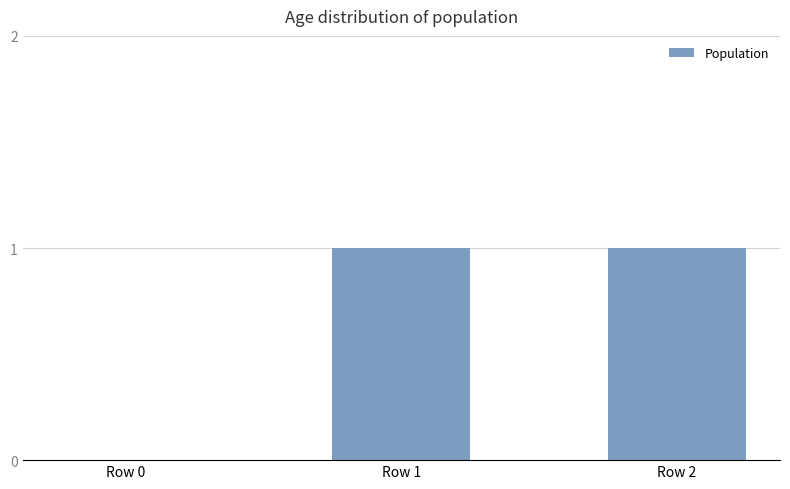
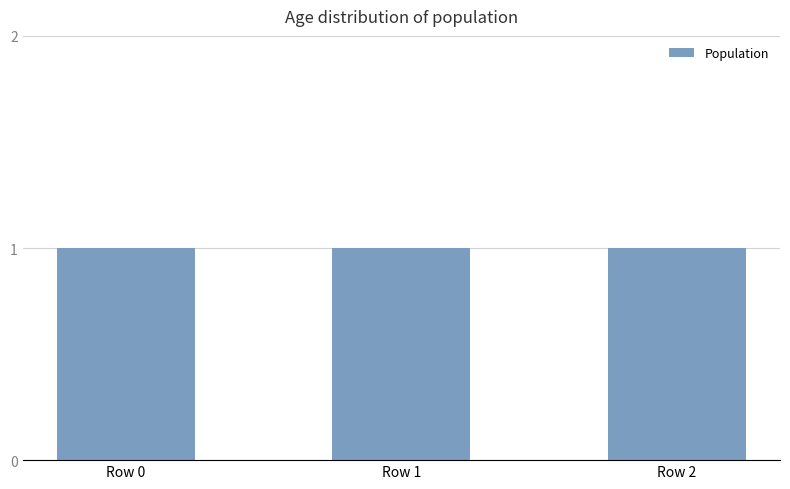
  {
-   "Row 0": 0,
+   "Row 0": 1,
    "Row 1": 1,
    "Row 2": 1
  }
